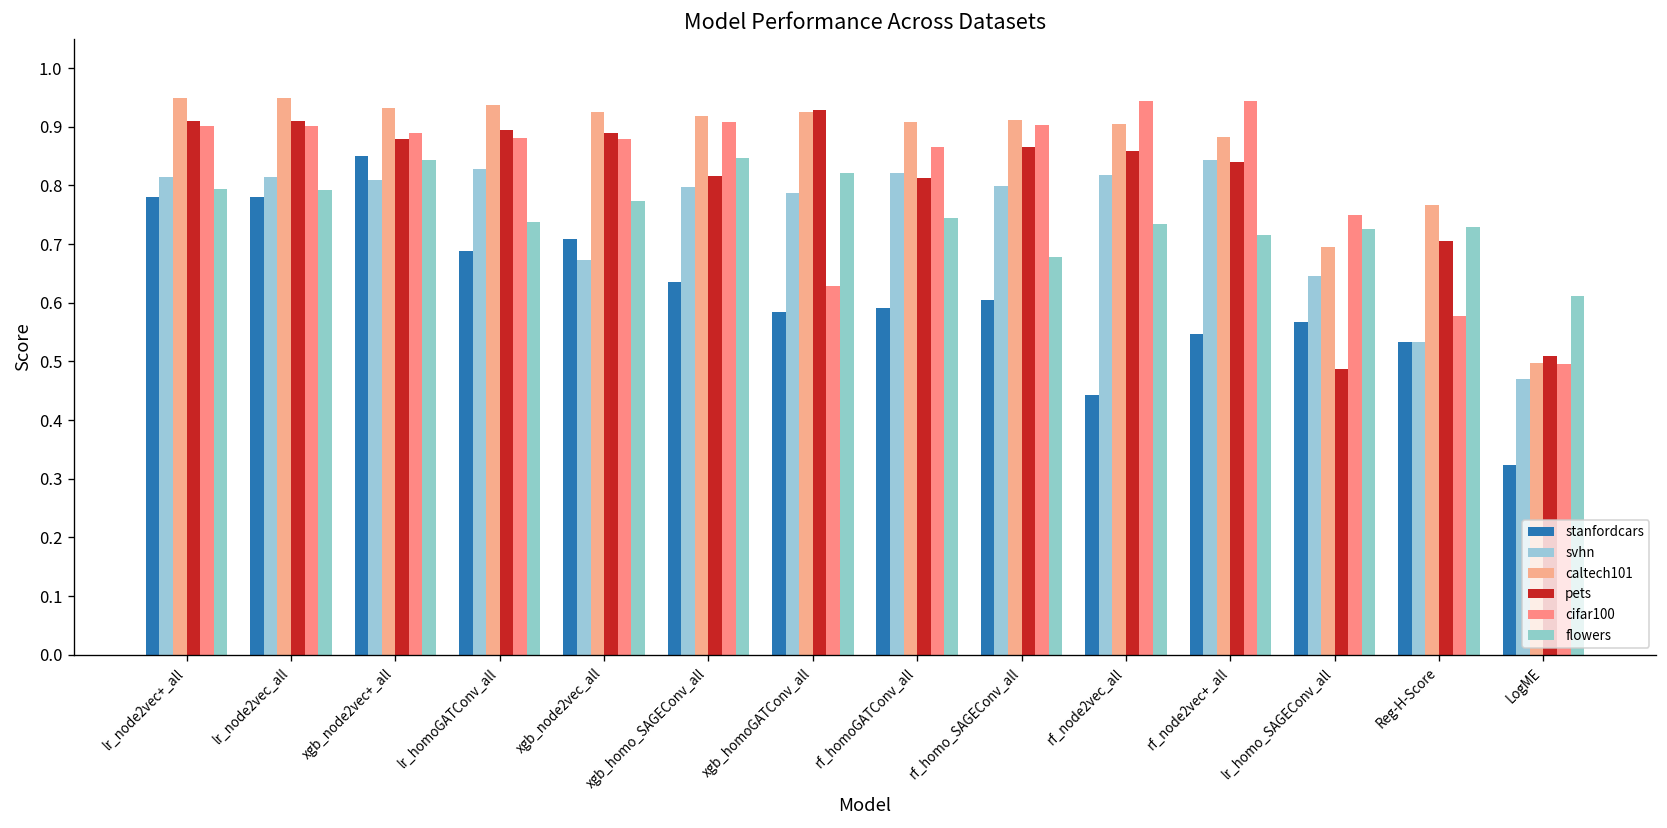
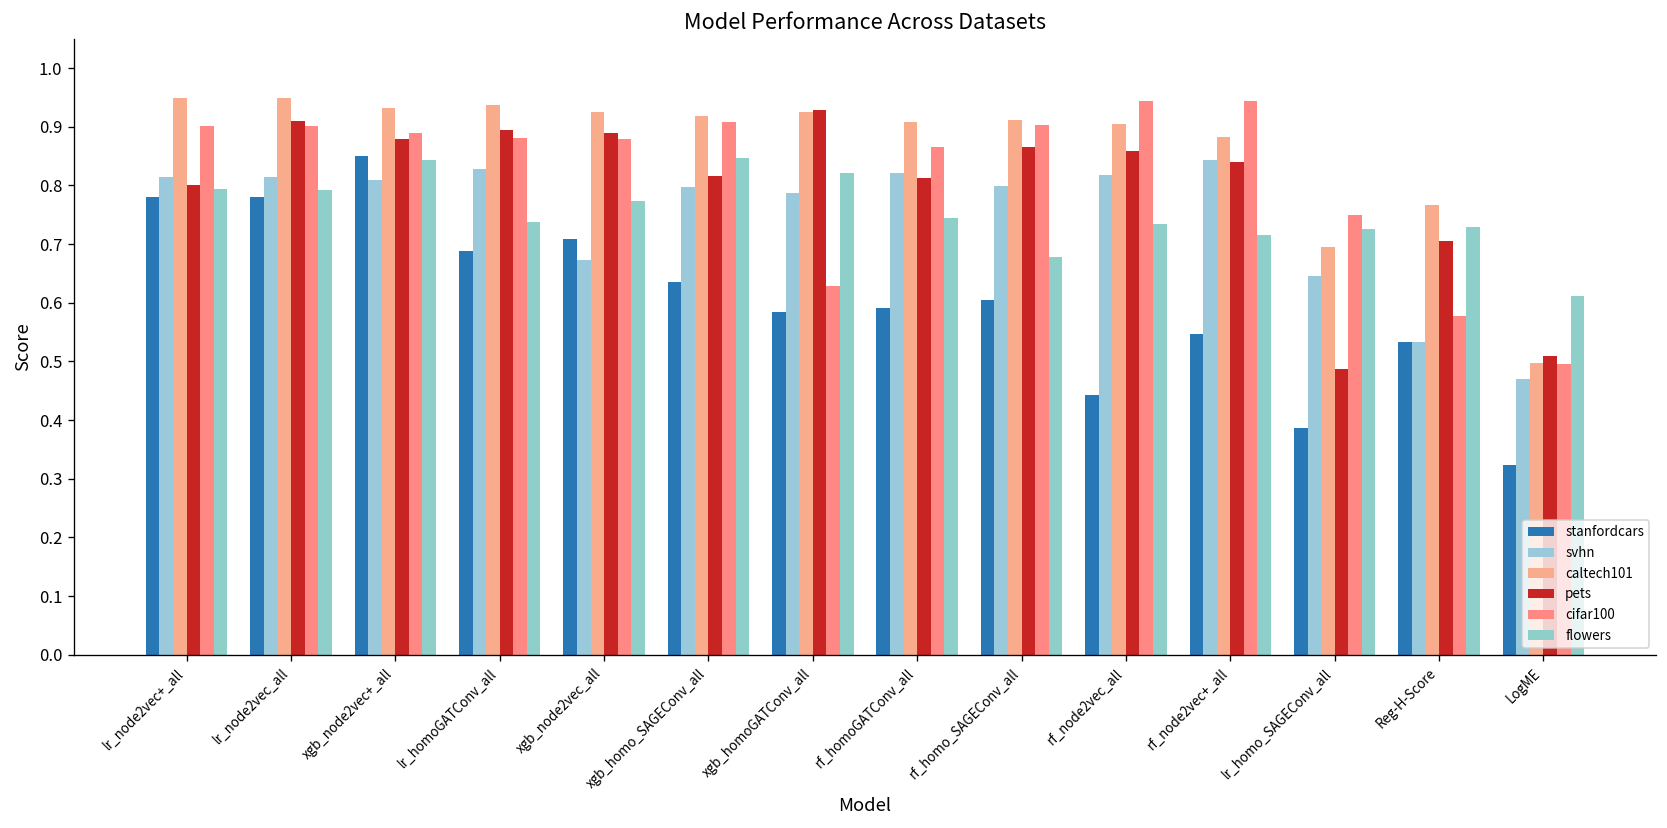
  {
    "stanfordcars": {
      "lr_node2vec+_all": 0.78,
      "lr_node2vec_all": 0.78,
      "xgb_node2vec+_all": 0.85,
      "lr_homoGATConv_all": 0.69,
      "xgb_node2vec_all": 0.71,
      "xgb_homo_SAGEConv_all": 0.64,
      "xgb_homoGATConv_all": 0.58,
      "rf_homoGATConv_all": 0.59,
      "rf_homo_SAGEConv_all": 0.60,
      "rf_node2vec_all": 0.44,
      "rf_node2vec+_all": 0.55,
-     "lr_homo_SAGEConv_all": 0.57,
+     "lr_homo_SAGEConv_all": 0.39,
      "Reg-H-Score": 0.53,
      "LogME": 0.32
    },
    "pets": {
-     "lr_node2vec+_all": 0.91,
+     "lr_node2vec+_all": 0.80,
      "lr_node2vec_all": 0.91,
      "xgb_node2vec+_all": 0.88,
      "lr_homoGATConv_all": 0.90,
      "xgb_node2vec_all": 0.89,
      "xgb_homo_SAGEConv_all": 0.82,
      "xgb_homoGATConv_all": 0.93,
      "rf_homoGATConv_all": 0.81,
      "rf_homo_SAGEConv_all": 0.87,
      "rf_node2vec_all": 0.86,
      "rf_node2vec+_all": 0.84,
      "lr_homo_SAGEConv_all": 0.49,
      "Reg-H-Score": 0.71,
      "LogME": 0.51
    }
  }
